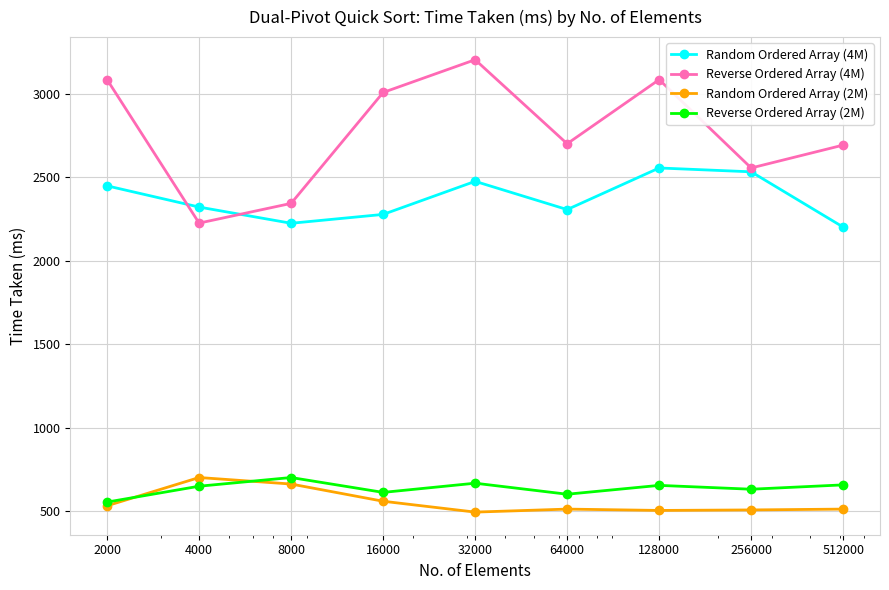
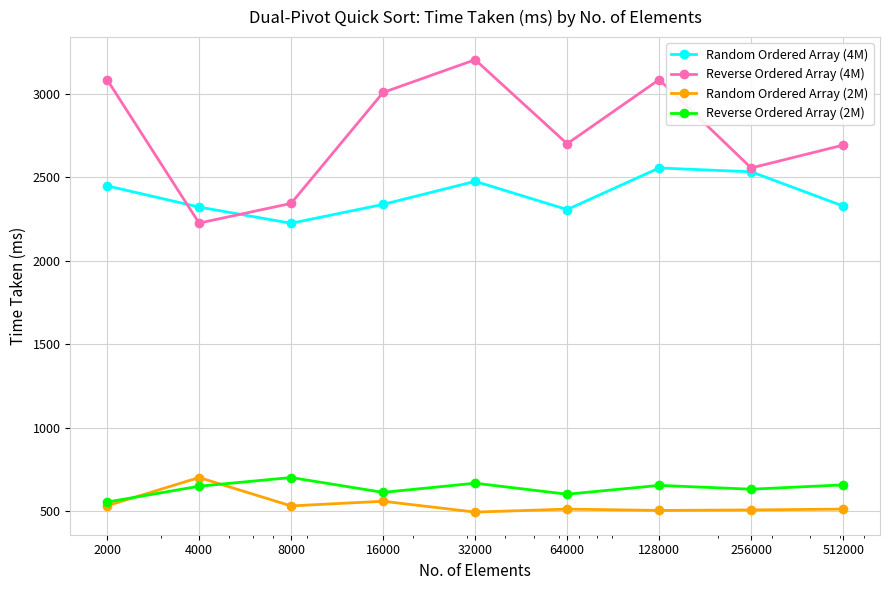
  {
    "Random Ordered Array (4M)": {
      "2000": 2450,
      "4000": 2320,
      "8000": 2220,
-     "16000": 2280,
+     "16000": 2340,
      "32000": 2480,
      "64000": 2310,
      "128000": 2560,
      "256000": 2530,
-     "512000": 2200
+     "512000": 2330
    },
    "Reverse Ordered Array (4M)": {
      "2000": 3080,
      "4000": 2230,
      "8000": 2340,
      "16000": 3010,
      "32000": 3200,
      "64000": 2700,
      "128000": 3080,
      "256000": 2560,
      "512000": 2690
    },
    "Random Ordered Array (2M)": {
      "2000": 530,
      "4000": 700,
-     "8000": 660,
+     "8000": 530,
      "16000": 560,
      "32000": 500,
      "64000": 510,
      "128000": 510,
      "256000": 510,
      "512000": 510
    },
    "Reverse Ordered Array (2M)": {
      "2000": 560,
      "4000": 650,
      "8000": 700,
      "16000": 610,
      "32000": 670,
      "64000": 600,
      "128000": 660,
      "256000": 630,
      "512000": 660
    }
  }
